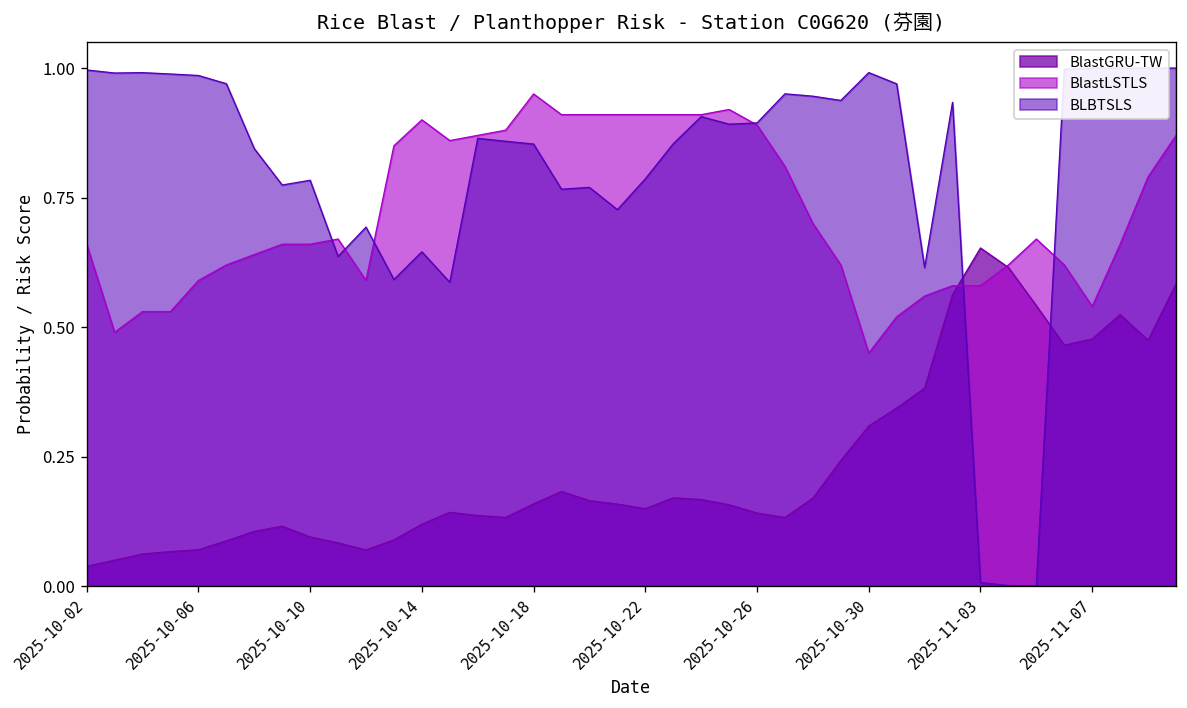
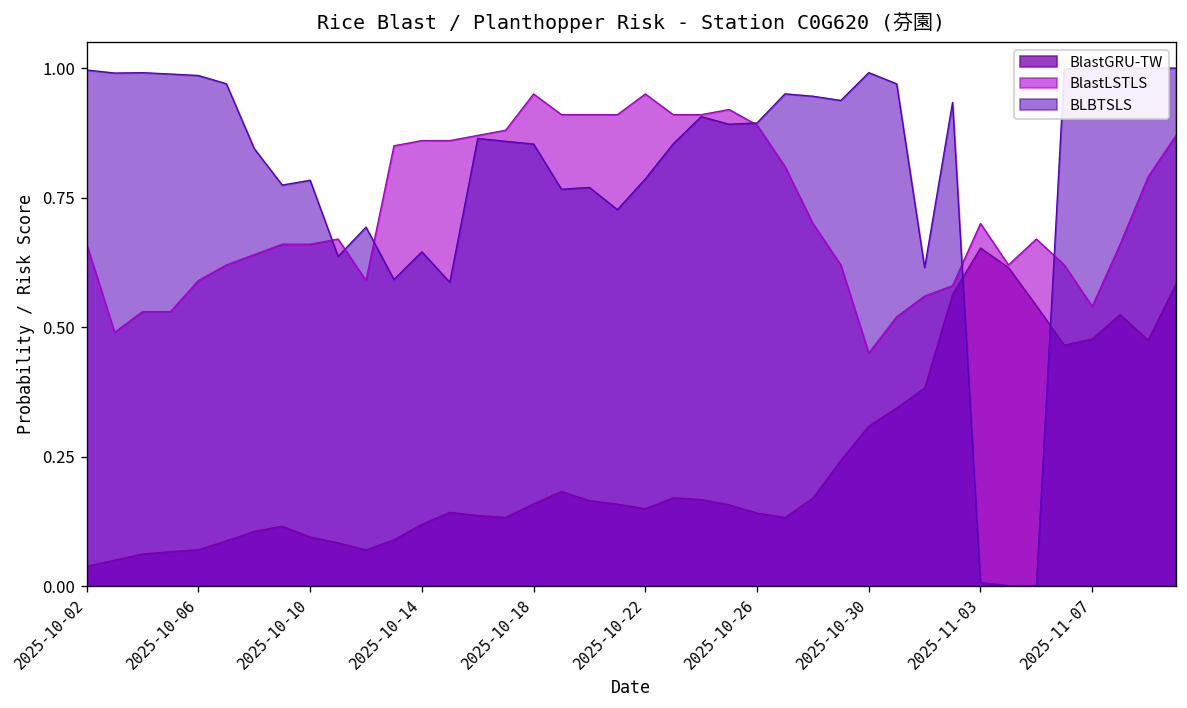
  {
    "BlastLSTLS": {
      "2025-10-02": 0.66,
      "2025-10-06": 0.59,
      "2025-10-10": 0.66,
-     "2025-10-14": 0.90,
+     "2025-10-14": 0.86,
      "2025-10-18": 0.95,
-     "2025-10-22": 0.91,
+     "2025-10-22": 0.95,
      "2025-10-30": 0.45,
-     "2025-11-03": 0.58,
+     "2025-11-03": 0.70,
      "2025-11-07": 0.54
    }
  }
